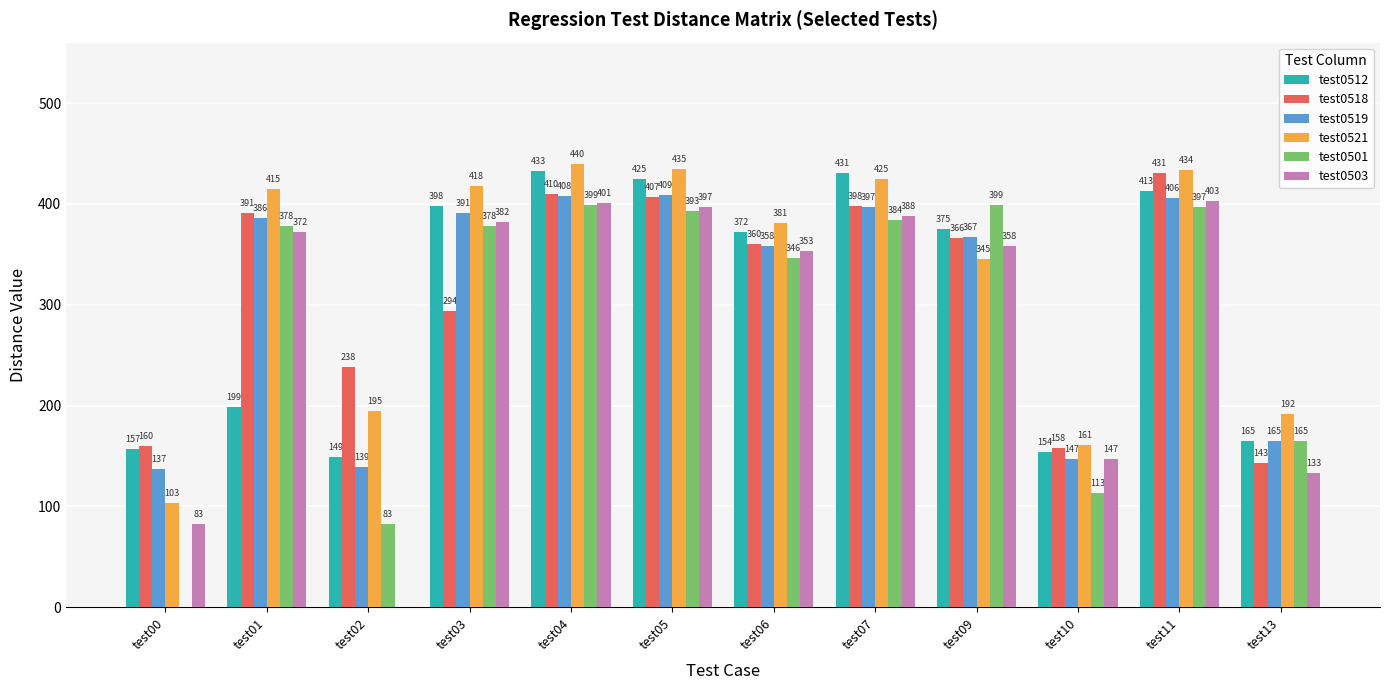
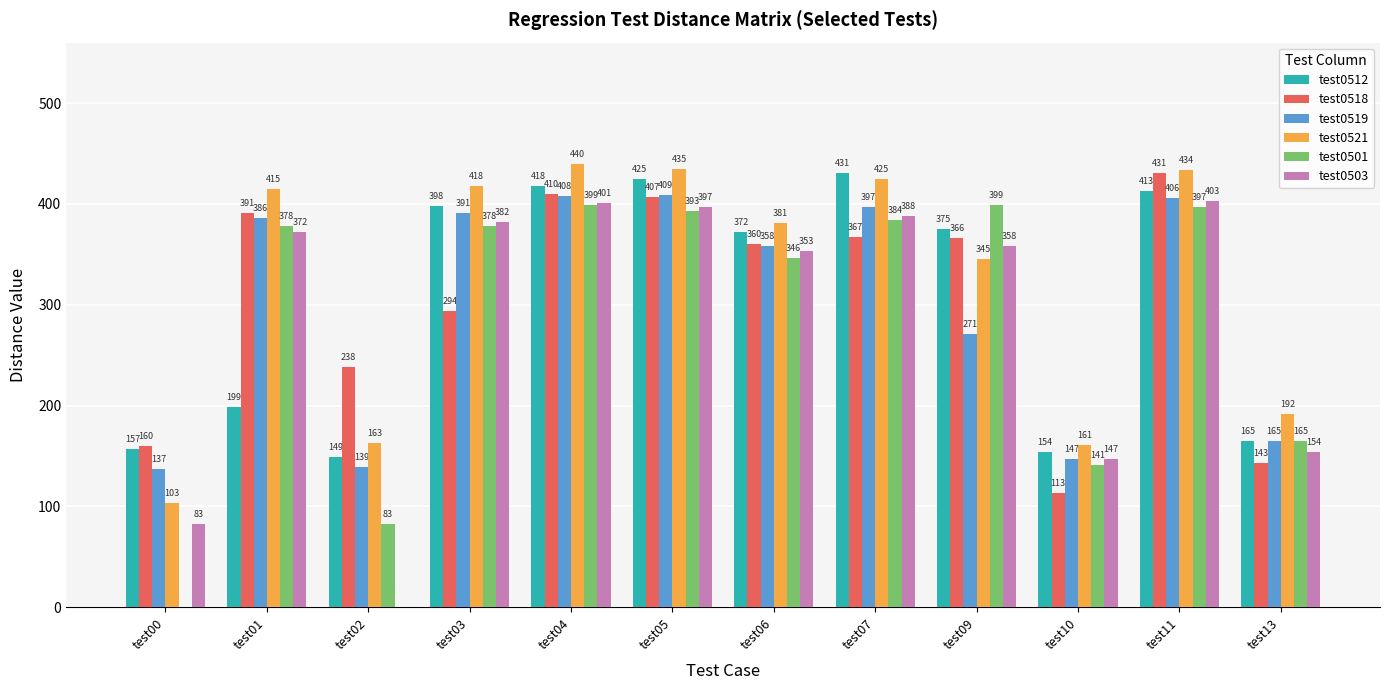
  {
    "test0512": {
      "test00": 157,
      "test01": 199,
      "test02": 149,
      "test03": 398,
-     "test04": 433,
+     "test04": 418,
      "test05": 425,
      "test06": 372,
      "test07": 431,
      "test09": 375,
      "test10": 154,
      "test11": 413,
      "test13": 165
    },
    "test0518": {
      "test00": 160,
      "test01": 391,
      "test02": 238,
      "test03": 294,
      "test04": 410,
      "test05": 407,
      "test06": 360,
-     "test07": 398,
+     "test07": 367,
      "test09": 366,
-     "test10": 158,
+     "test10": 113,
      "test11": 431,
      "test13": 143
    },
    "test0519": {
      "test00": 137,
      "test01": 386,
      "test02": 139,
      "test03": 391,
      "test04": 408,
      "test05": 409,
      "test06": 358,
      "test07": 397,
-     "test09": 367,
+     "test09": 271,
      "test10": 147,
      "test11": 406,
      "test13": 165
    },
    "test0521": {
      "test00": 103,
      "test01": 415,
-     "test02": 195,
+     "test02": 163,
      "test03": 418,
      "test04": 440,
      "test05": 435,
      "test06": 381,
      "test07": 425,
      "test09": 345,
      "test10": 161,
      "test11": 434,
      "test13": 192
    },
    "test0501": {
      "test01": 378,
      "test02": 83,
      "test03": 378,
      "test04": 399,
      "test05": 393,
      "test06": 346,
      "test07": 384,
      "test09": 399,
-     "test10": 113,
+     "test10": 141,
      "test11": 397,
      "test13": 165
    },
    "test0503": {
      "test00": 83,
      "test01": 372,
      "test03": 382,
      "test04": 401,
      "test05": 397,
      "test06": 353,
      "test07": 388,
      "test09": 358,
      "test10": 147,
      "test11": 403,
-     "test13": 133
+     "test13": 154
    }
  }
